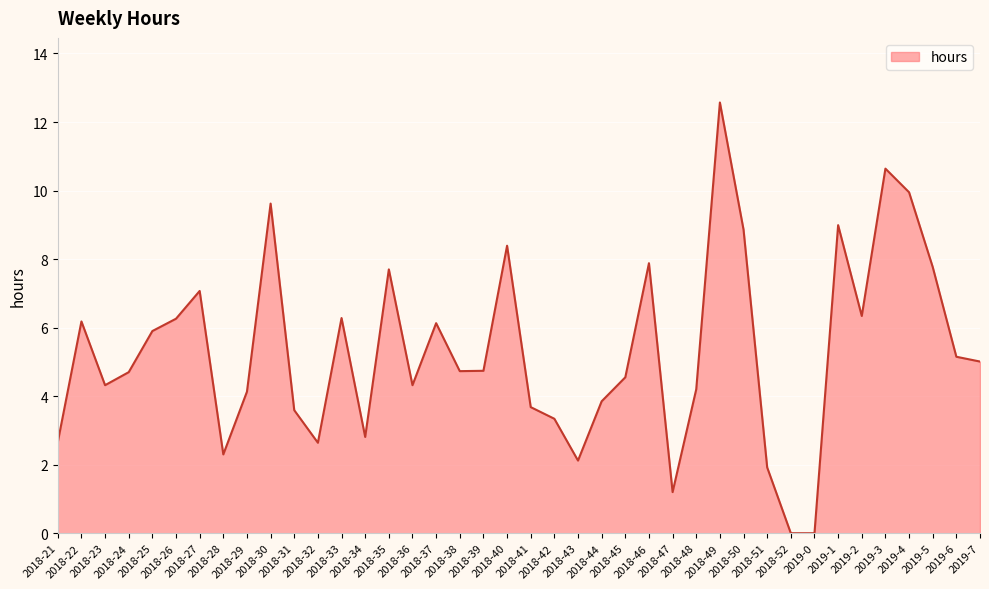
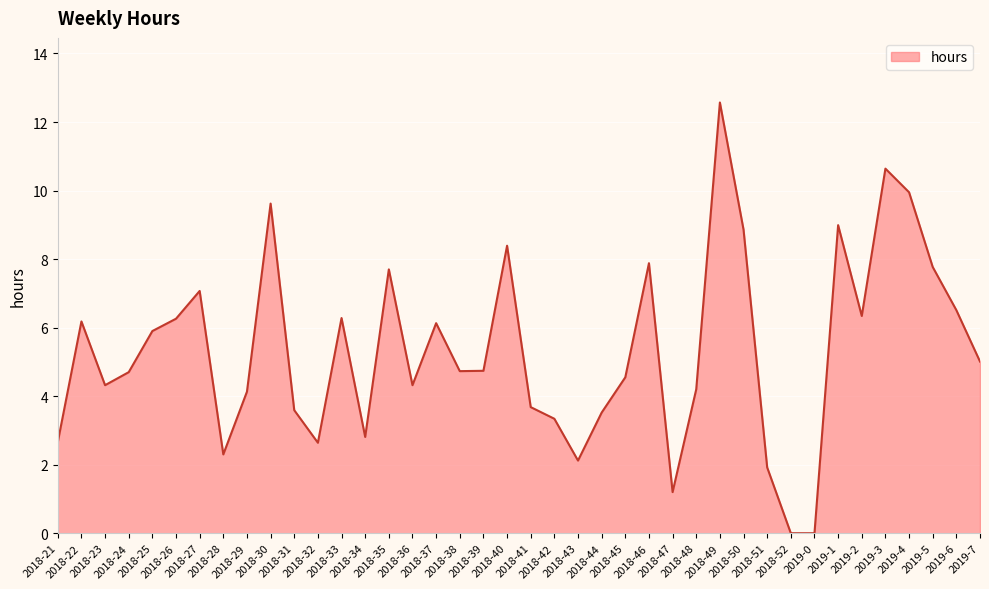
  {
    "2018-21": 2.7,
    "2018-22": 6.2,
    "2018-23": 4.3,
    "2018-24": 4.7,
    "2018-25": 5.9,
    "2018-26": 6.3,
    "2018-27": 7.1,
    "2018-28": 2.3,
    "2018-29": 4.1,
    "2018-30": 9.6,
    "2018-31": 3.6,
    "2018-32": 2.6,
    "2018-33": 6.3,
    "2018-34": 2.8,
    "2018-35": 7.7,
    "2018-36": 4.3,
    "2018-37": 6.1,
    "2018-38": 4.7,
    "2018-39": 4.7,
    "2018-40": 8.4,
    "2018-41": 3.7,
    "2018-42": 3.3,
    "2018-43": 2.1,
-   "2018-44": 3.9,
+   "2018-44": 3.5,
    "2018-45": 4.6,
    "2018-46": 7.9,
    "2018-47": 1.2,
    "2018-48": 4.2,
    "2018-49": 12.6,
    "2018-50": 8.9,
    "2018-51": 1.9,
    "2018-52": 0.0,
    "2019-0": 0.0,
    "2019-1": 9.0,
    "2019-2": 6.3,
    "2019-3": 10.6,
    "2019-4": 10.0,
    "2019-5": 7.8,
-   "2019-6": 5.2,
+   "2019-6": 6.5,
    "2019-7": 5.0
  }
